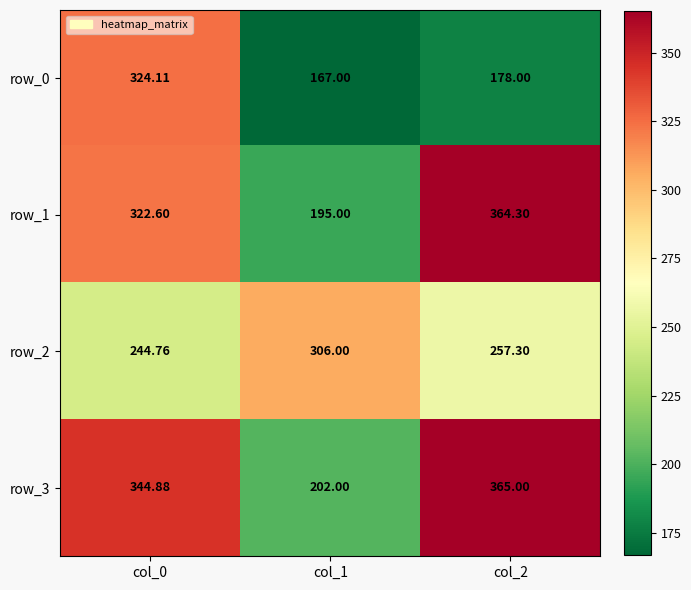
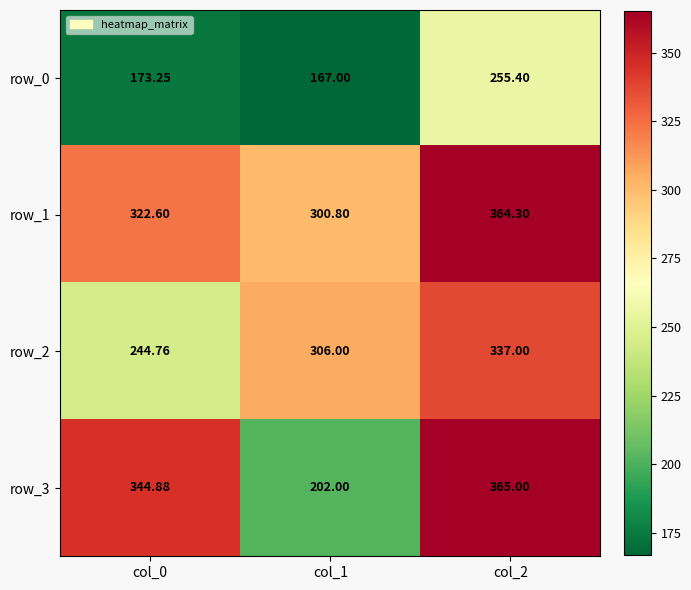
  {
    "row_0": {
-     "col_0": 324.11,
+     "col_0": 173.25,
      "col_1": 167.00,
-     "col_2": 178.00
+     "col_2": 255.40
    },
    "row_1": {
      "col_0": 322.60,
-     "col_1": 195.00,
+     "col_1": 300.80,
      "col_2": 364.30
    },
    "row_2": {
      "col_0": 244.76,
      "col_1": 306.00,
-     "col_2": 257.30
+     "col_2": 337.00
    },
    "row_3": {
      "col_0": 344.88,
      "col_1": 202.00,
      "col_2": 365.00
    }
  }
